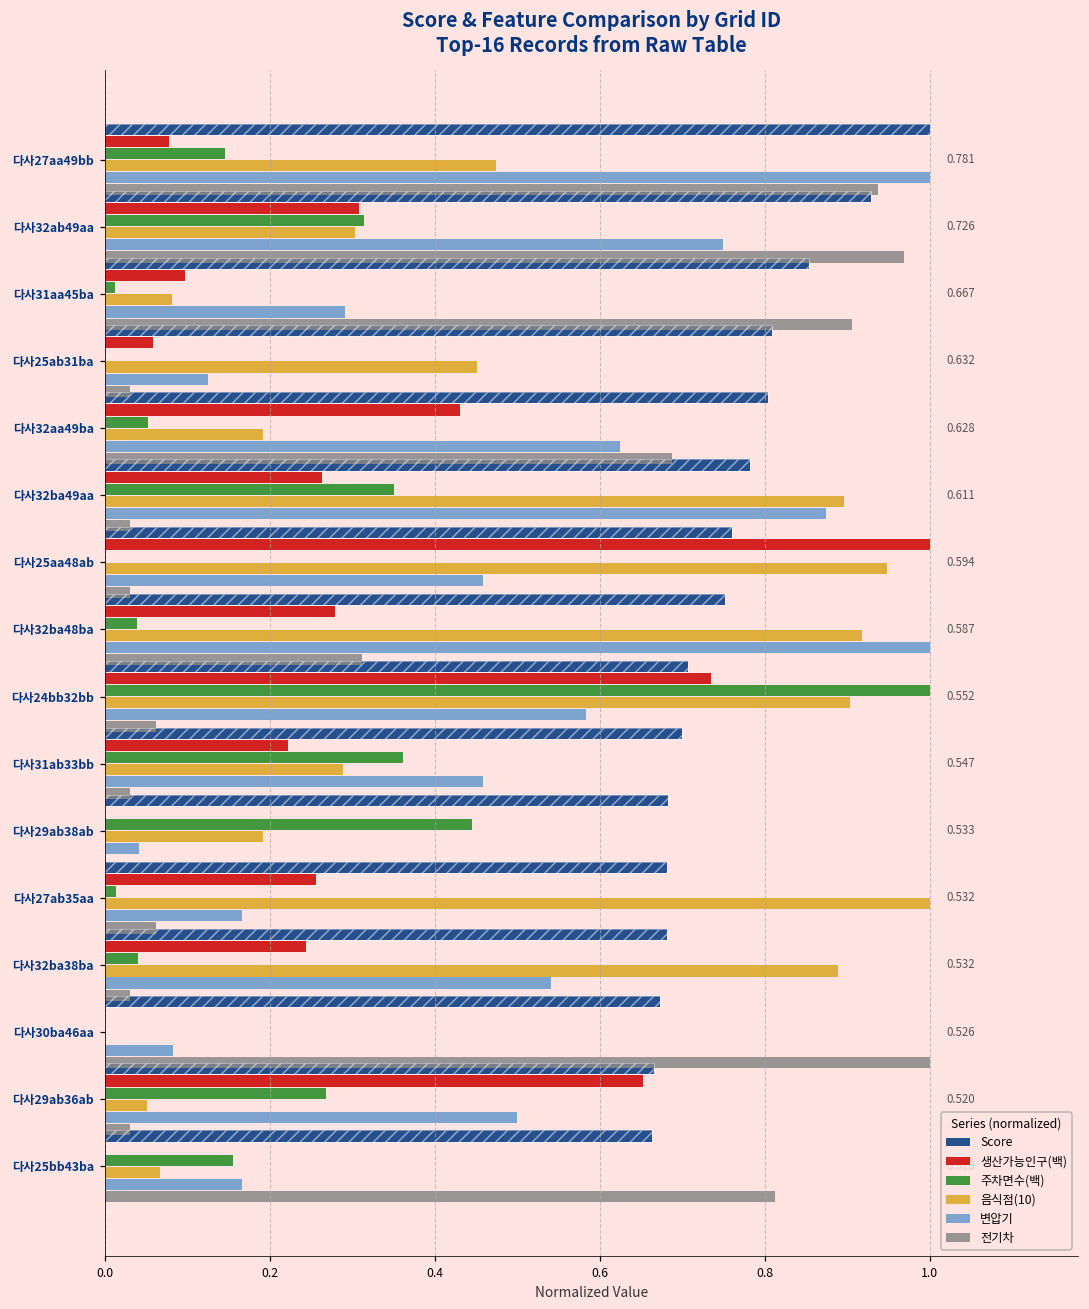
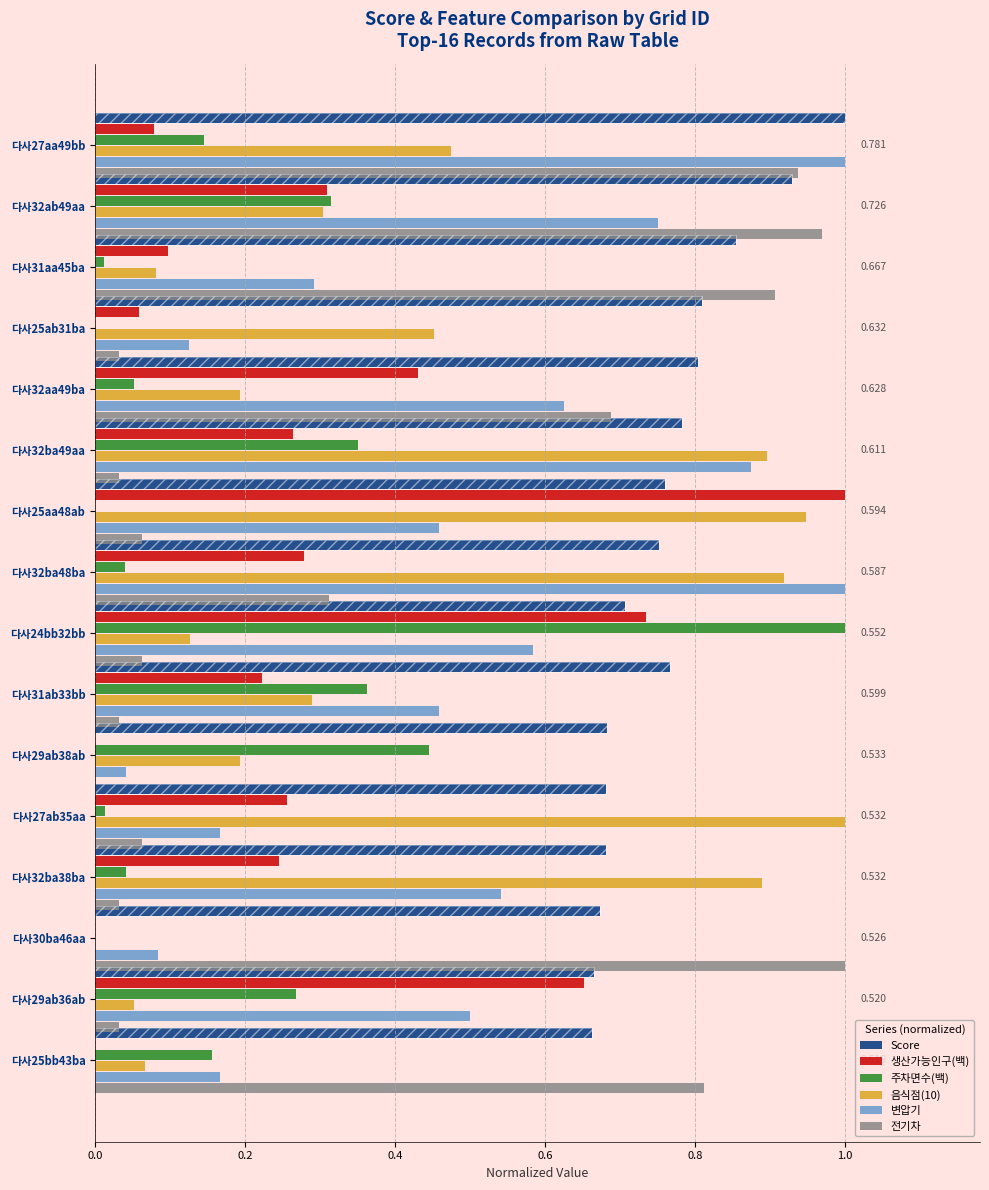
  {
    "Score": {
-     "다사31ab33bb": 0.547
+     "다사31ab33bb": 0.599
    },
    "생산가능인구(백)": {
      "다사27aa49bb": 0.08,
      "다사32ab49aa": 0.31,
      "다사31aa45ba": 0.10,
      "다사25ab31ba": 0.06,
      "다사32aa49ba": 0.43,
      "다사32ba49aa": 0.26,
      "다사32ba48ba": 0.28,
      "다사24bb32bb": 0.73,
      "다사31ab33bb": 0.22,
      "다사29ab38ab": 0.00,
      "다사27ab35aa": 0.26,
      "다사32ba38ba": 0.24,
      "다사30ba46aa": 0.00,
      "다사29ab36ab": 0.65,
      "다사25bb43ba": 0.00
    },
    "주차면수(백)": {
      "다사27aa49bb": 0.15,
      "다사32ab49aa": 0.31,
      "다사31aa45ba": 0.01,
      "다사25ab31ba": 0.00,
      "다사32aa49ba": 0.05,
      "다사32ba49aa": 0.35,
      "다사25aa48ab": 0.00,
      "다사32ba48ba": 0.04,
      "다사31ab33bb": 0.36,
      "다사29ab38ab": 0.45,
      "다사27ab35aa": 0.01,
      "다사32ba38ba": 0.04,
      "다사30ba46aa": 0.00,
      "다사29ab36ab": 0.27,
      "다사25bb43ba": 0.16
    },
    "음식점(10)": {
      "다사27aa49bb": 0.47,
      "다사32ab49aa": 0.30,
      "다사31aa45ba": 0.08,
      "다사25ab31ba": 0.45,
      "다사32aa49ba": 0.19,
      "다사32ba49aa": 0.90,
      "다사25aa48ab": 0.95,
      "다사32ba48ba": 0.92,
-     "다사24bb32bb": 0.90,
+     "다사24bb32bb": 0.13,
      "다사31ab33bb": 0.29,
      "다사29ab38ab": 0.19,
      "다사32ba38ba": 0.89,
      "다사30ba46aa": 0.00,
      "다사29ab36ab": 0.05,
      "다사25bb43ba": 0.07
    },
    "변압기": {
      "다사32ab49aa": 0.75,
      "다사31aa45ba": 0.29,
      "다사25ab31ba": 0.13,
      "다사32aa49ba": 0.63,
      "다사32ba49aa": 0.88,
      "다사25aa48ab": 0.46,
      "다사24bb32bb": 0.58,
      "다사31ab33bb": 0.46,
      "다사29ab38ab": 0.04,
      "다사27ab35aa": 0.17,
      "다사32ba38ba": 0.54,
      "다사30ba46aa": 0.08,
      "다사29ab36ab": 0.50,
      "다사25bb43ba": 0.17
    },
    "전기차": {
      "다사27aa49bb": 0.94,
      "다사32ab49aa": 0.97,
      "다사31aa45ba": 0.91,
      "다사25ab31ba": 0.03,
      "다사32aa49ba": 0.69,
      "다사32ba49aa": 0.03,
-     "다사25aa48ab": 0.03,
+     "다사25aa48ab": 0.06,
      "다사32ba48ba": 0.31,
      "다사24bb32bb": 0.06,
      "다사31ab33bb": 0.03,
      "다사29ab38ab": 0.00,
      "다사27ab35aa": 0.06,
      "다사32ba38ba": 0.03,
      "다사30ba46aa": 1.00,
      "다사29ab36ab": 0.03,
      "다사25bb43ba": 0.81
    }
  }
